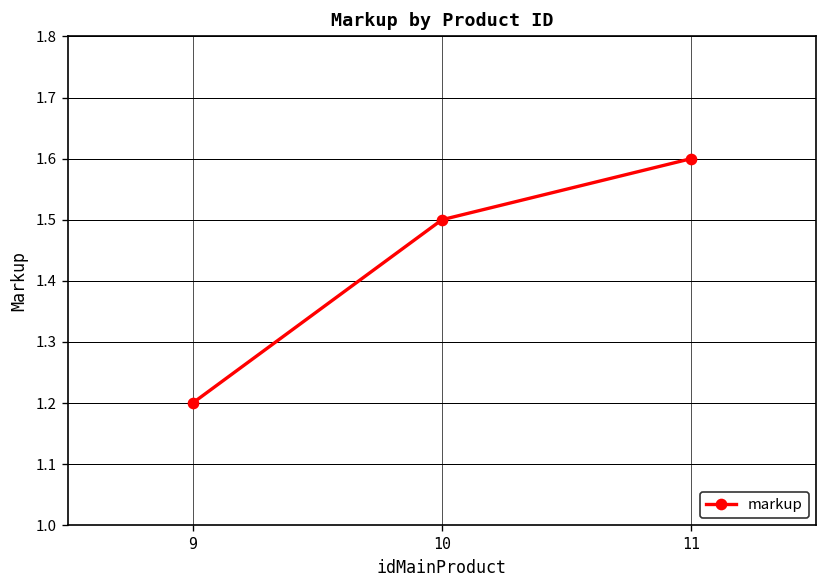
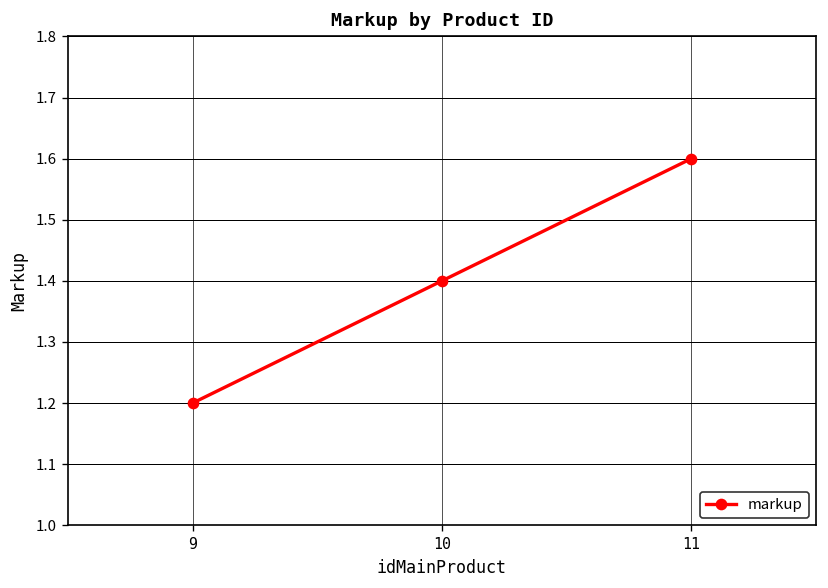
  {
    "9": 1.2,
-   "10": 1.5,
+   "10": 1.4,
    "11": 1.6
  }
